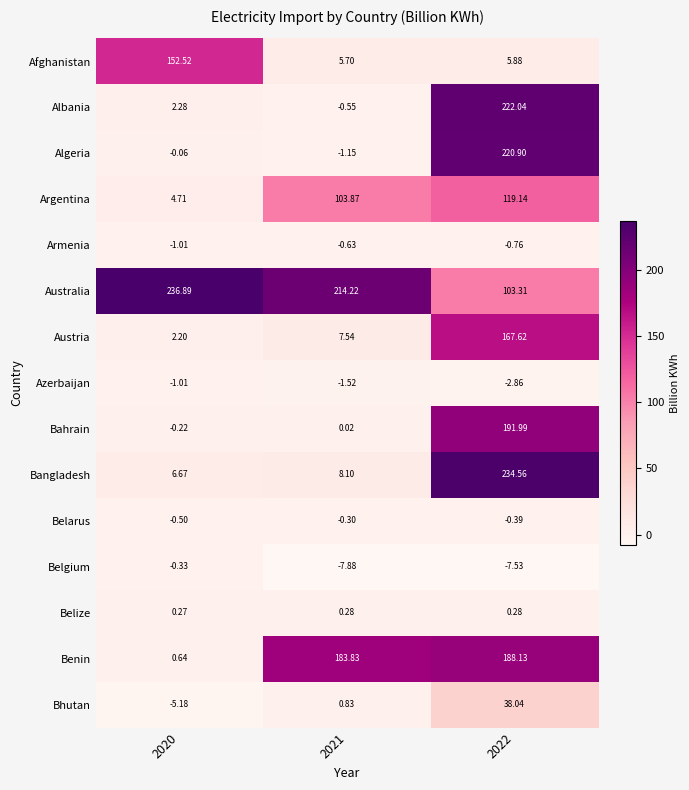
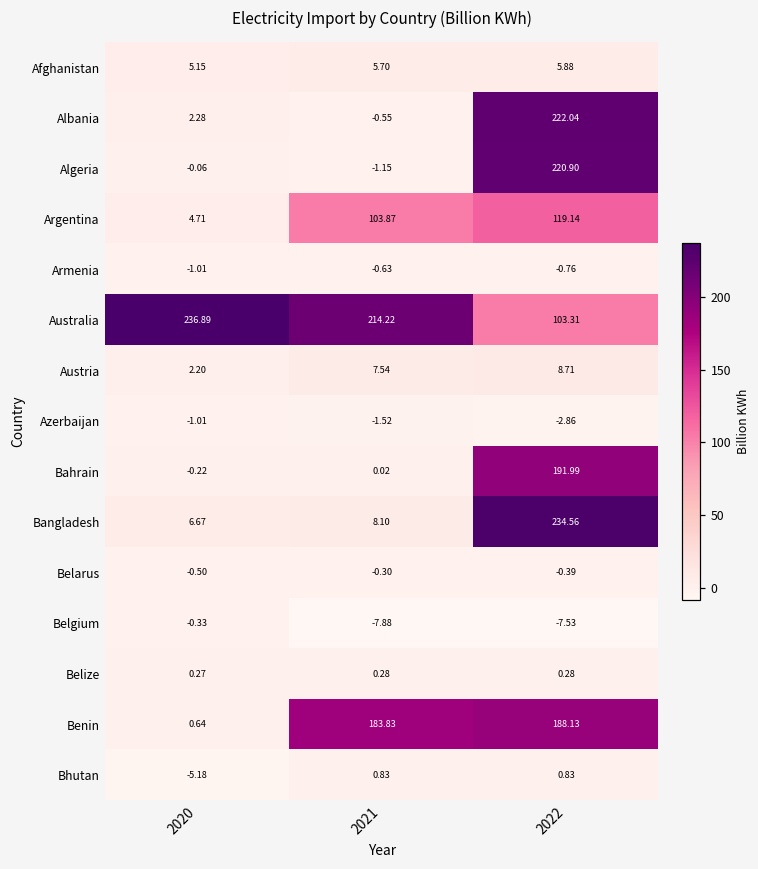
  {
    "Afghanistan": {
-     "2020": 152.52,
+     "2020": 5.15,
      "2021": 5.70,
      "2022": 5.88
    },
    "Albania": {
      "2020": 2.28,
      "2021": -0.55,
      "2022": 222.04
    },
    "Algeria": {
      "2020": -0.06,
      "2021": -1.15,
      "2022": 220.90
    },
    "Argentina": {
      "2020": 4.71,
      "2021": 103.87,
      "2022": 119.14
    },
    "Armenia": {
      "2020": -1.01,
      "2021": -0.63,
      "2022": -0.76
    },
    "Australia": {
      "2020": 236.89,
      "2021": 214.22,
      "2022": 103.31
    },
    "Austria": {
      "2020": 2.20,
      "2021": 7.54,
-     "2022": 167.62
+     "2022": 8.71
    },
    "Azerbaijan": {
      "2020": -1.01,
      "2021": -1.52,
      "2022": -2.86
    },
    "Bahrain": {
      "2020": -0.22,
      "2021": 0.02,
      "2022": 191.99
    },
    "Bangladesh": {
      "2020": 6.67,
      "2021": 8.10,
      "2022": 234.56
    },
    "Belarus": {
      "2020": -0.50,
      "2021": -0.30,
      "2022": -0.39
    },
    "Belgium": {
      "2020": -0.33,
      "2021": -7.88,
      "2022": -7.53
    },
    "Belize": {
      "2020": 0.27,
      "2021": 0.28,
      "2022": 0.28
    },
    "Benin": {
      "2020": 0.64,
      "2021": 183.83,
      "2022": 188.13
    },
    "Bhutan": {
      "2020": -5.18,
      "2021": 0.83,
-     "2022": 38.04
+     "2022": 0.83
    }
  }
